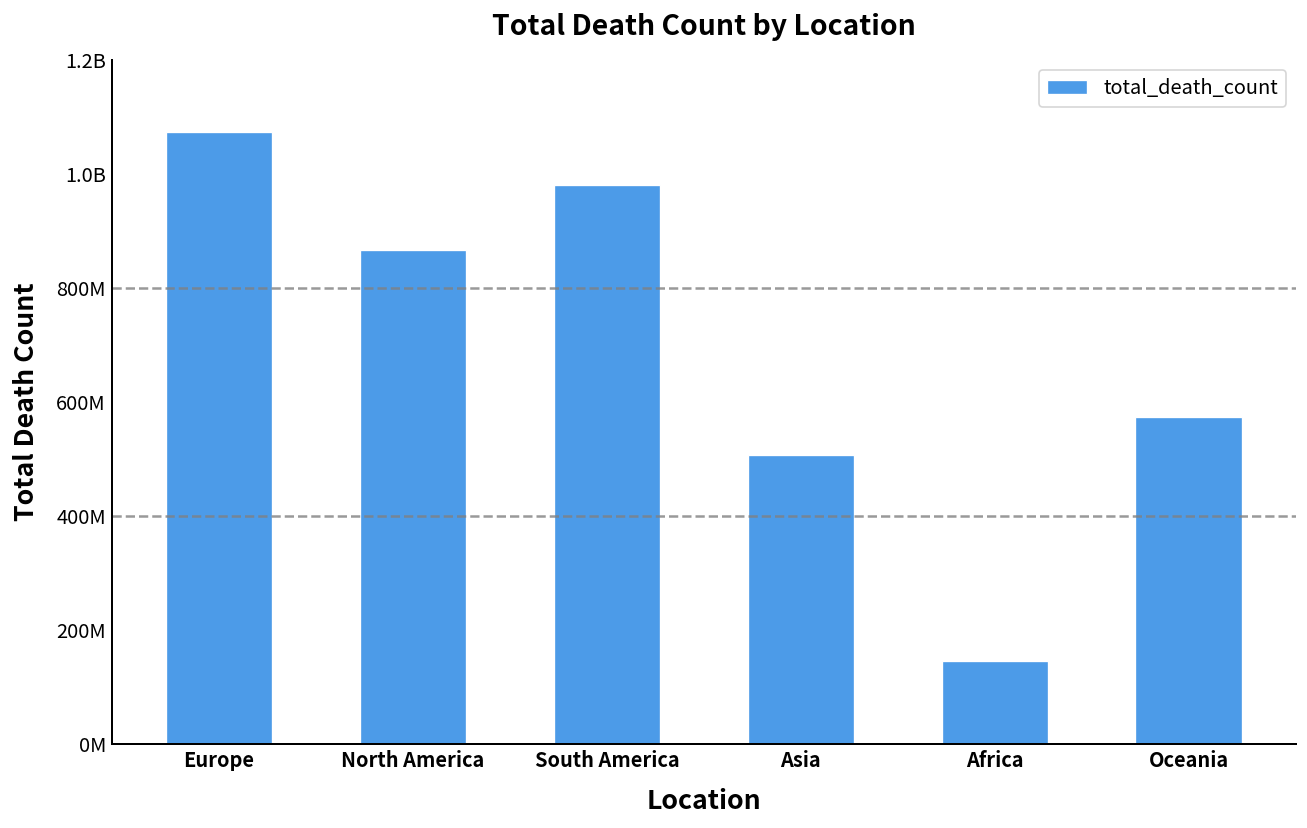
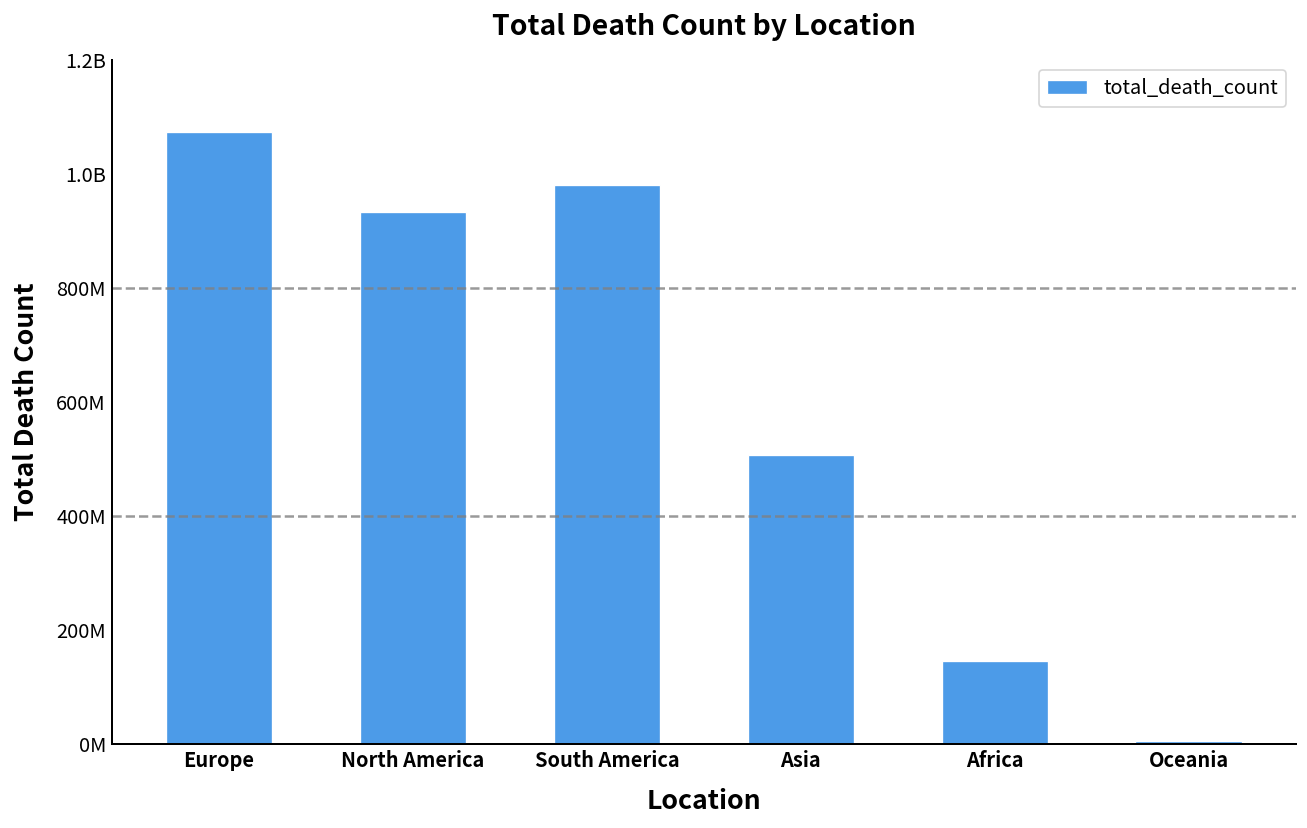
  {
    "Europe": 1070000000,
-   "North America": 870000000,
+   "North America": 930000000,
    "South America": 980000000,
    "Asia": 510000000,
    "Africa": 150000000,
-   "Oceania": 570000000
+   "Oceania": 10000000
  }
